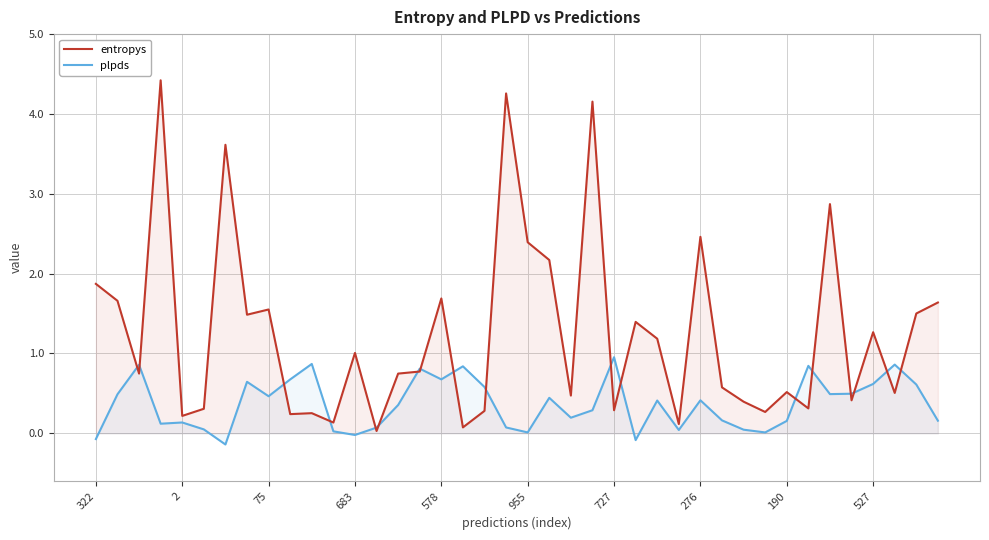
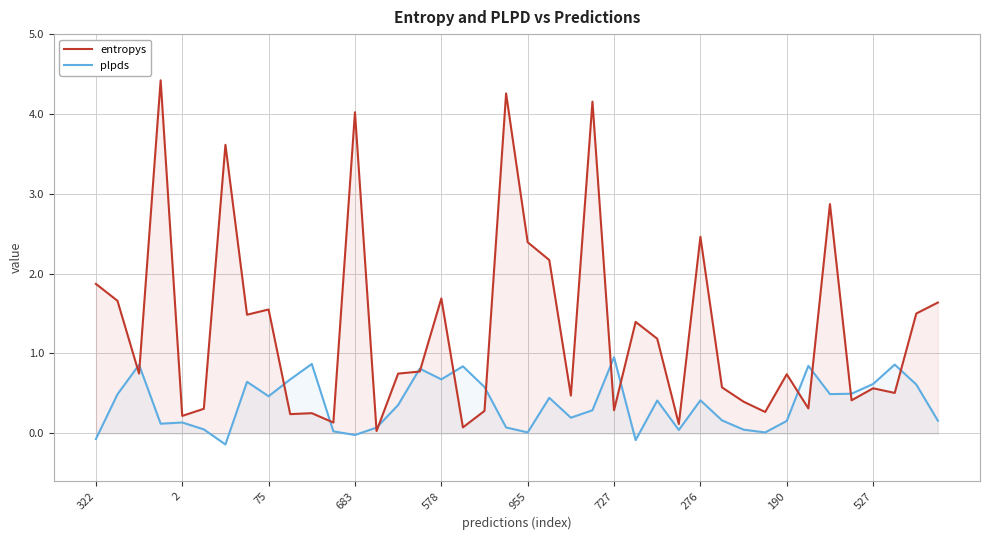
  {
    "entropys": {
      "322": 1.9,
      "75": 1.6,
-     "683": 1.0,
+     "683": 4.0,
      "578": 1.7,
      "955": 2.4,
      "727": 0.3,
      "276": 2.5,
-     "190": 0.5,
-     "527": 1.3
+     "190": 0.7,
+     "527": 0.6
    }
  }
